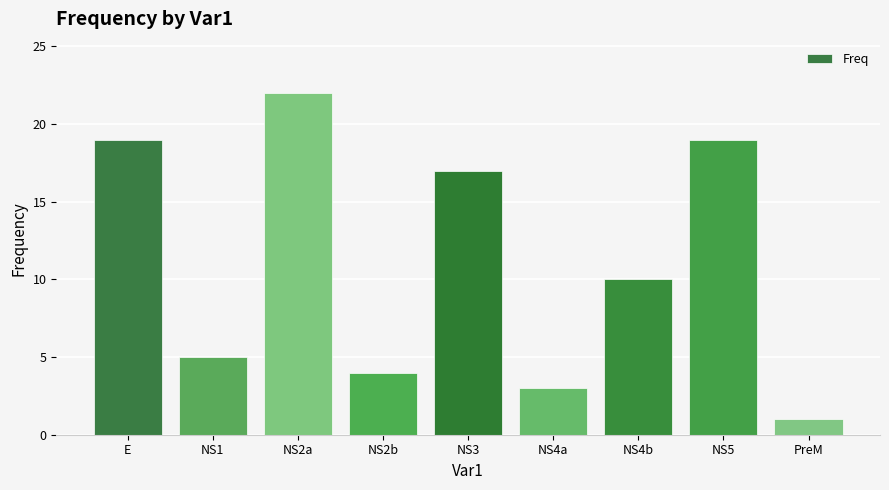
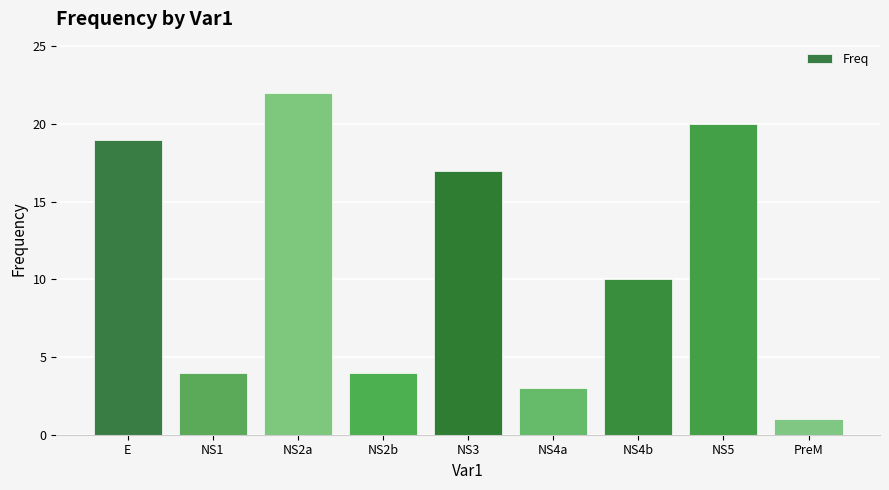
  {
    "E": 19,
-   "NS1": 5,
+   "NS1": 4,
    "NS2a": 22,
    "NS2b": 4,
    "NS3": 17,
    "NS4a": 3,
    "NS4b": 10,
-   "NS5": 19,
+   "NS5": 20,
    "PreM": 1
  }
